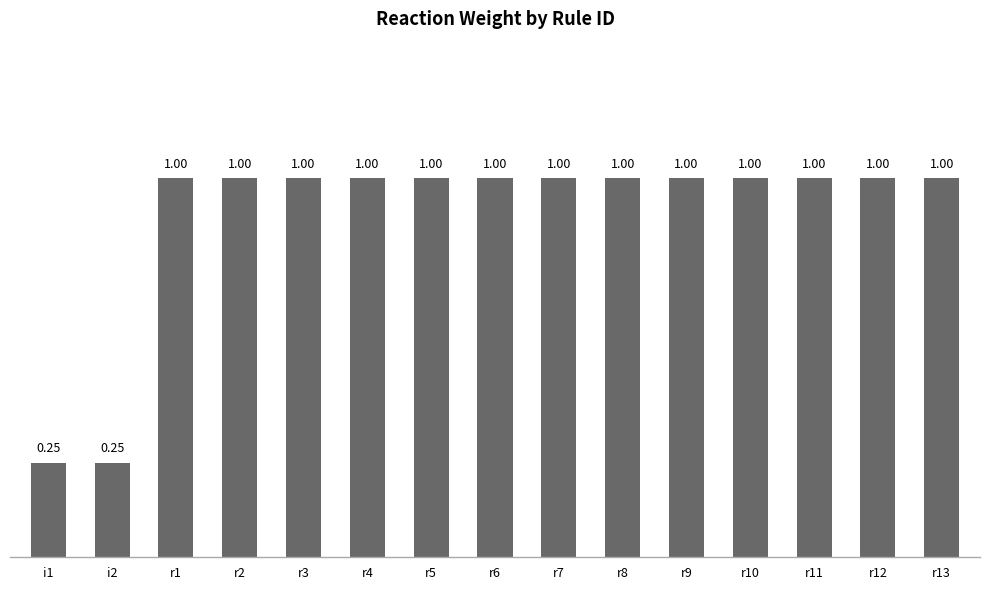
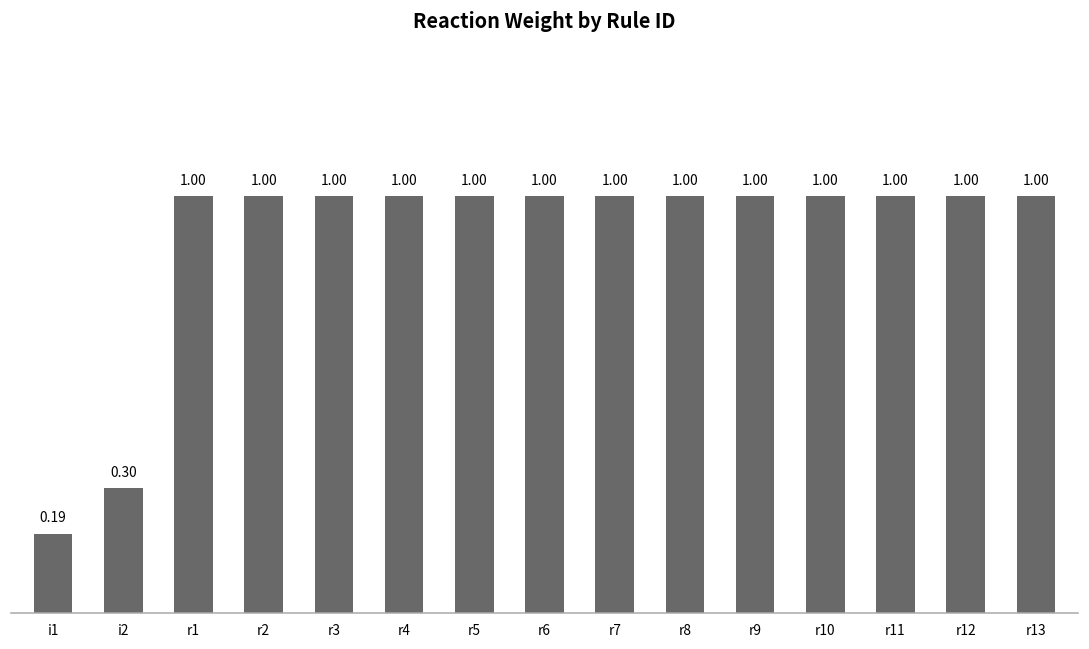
  {
-   "i1": 0.25,
-   "i2": 0.25,
+   "i1": 0.19,
+   "i2": 0.30,
    "r1": 1.00,
    "r2": 1.00,
    "r3": 1.00,
    "r4": 1.00,
    "r5": 1.00,
    "r6": 1.00,
    "r7": 1.00,
    "r8": 1.00,
    "r9": 1.00,
    "r10": 1.00,
    "r11": 1.00,
    "r12": 1.00,
    "r13": 1.00
  }
